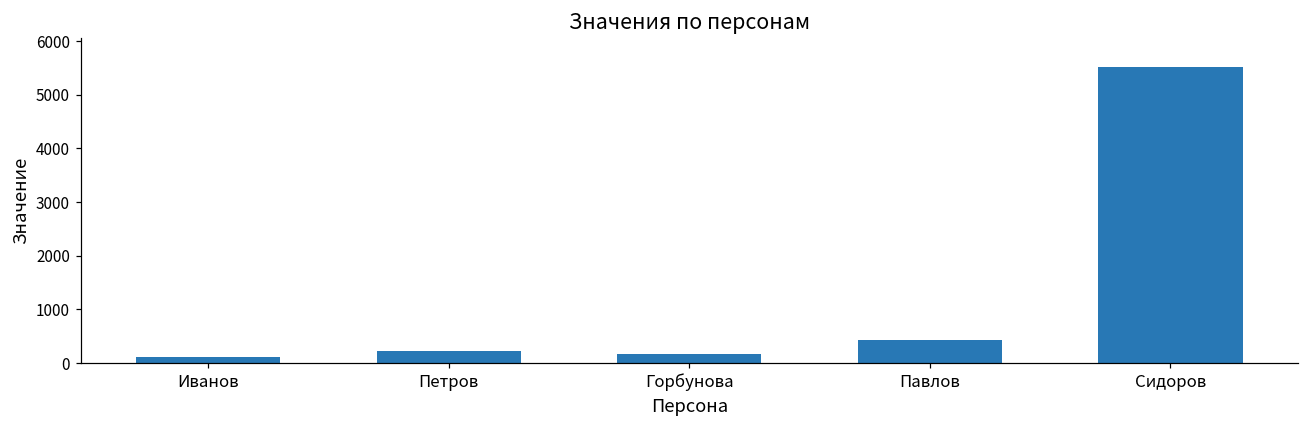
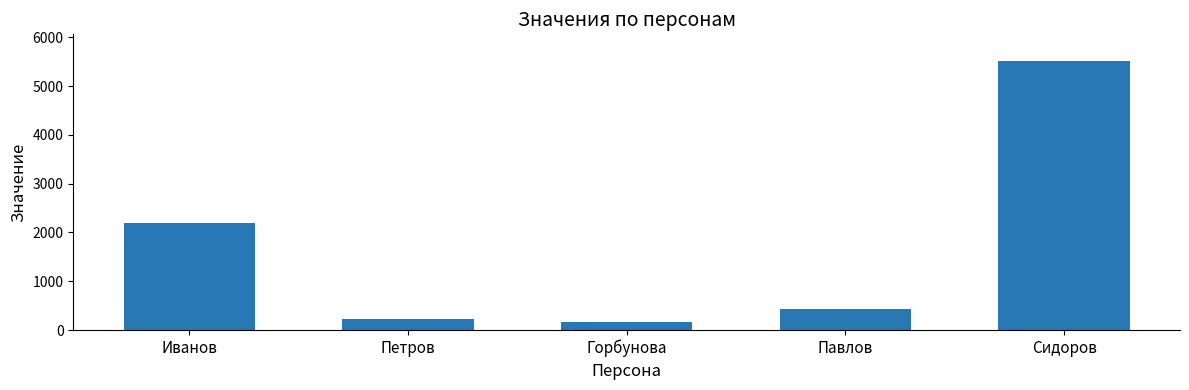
  {
-   "Иванов": 100,
+   "Иванов": 2200,
    "Петров": 200,
    "Горбунова": 200,
    "Павлов": 400,
    "Сидоров": 5500
  }
